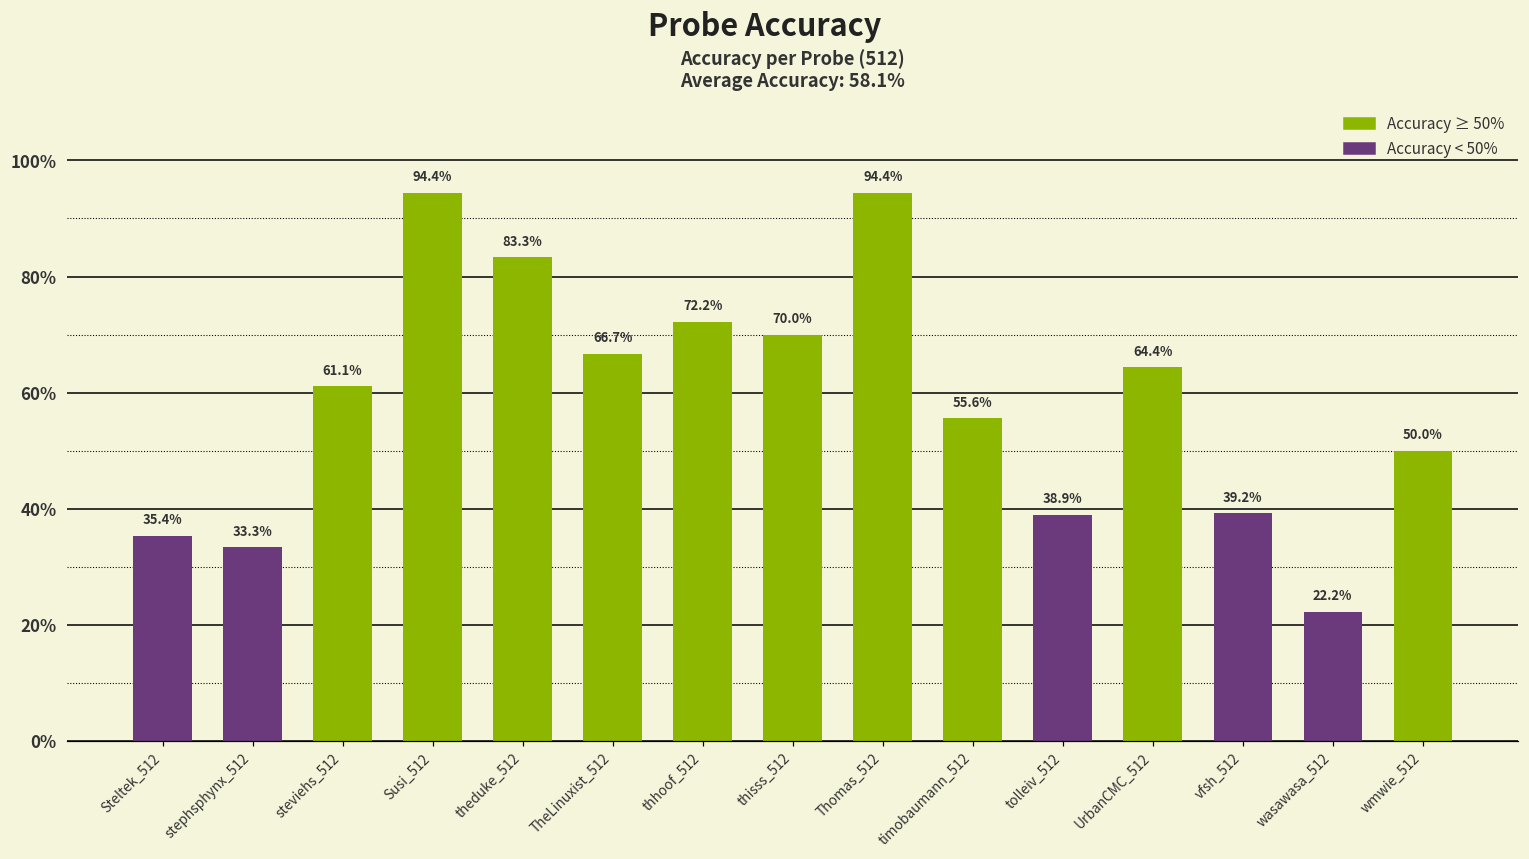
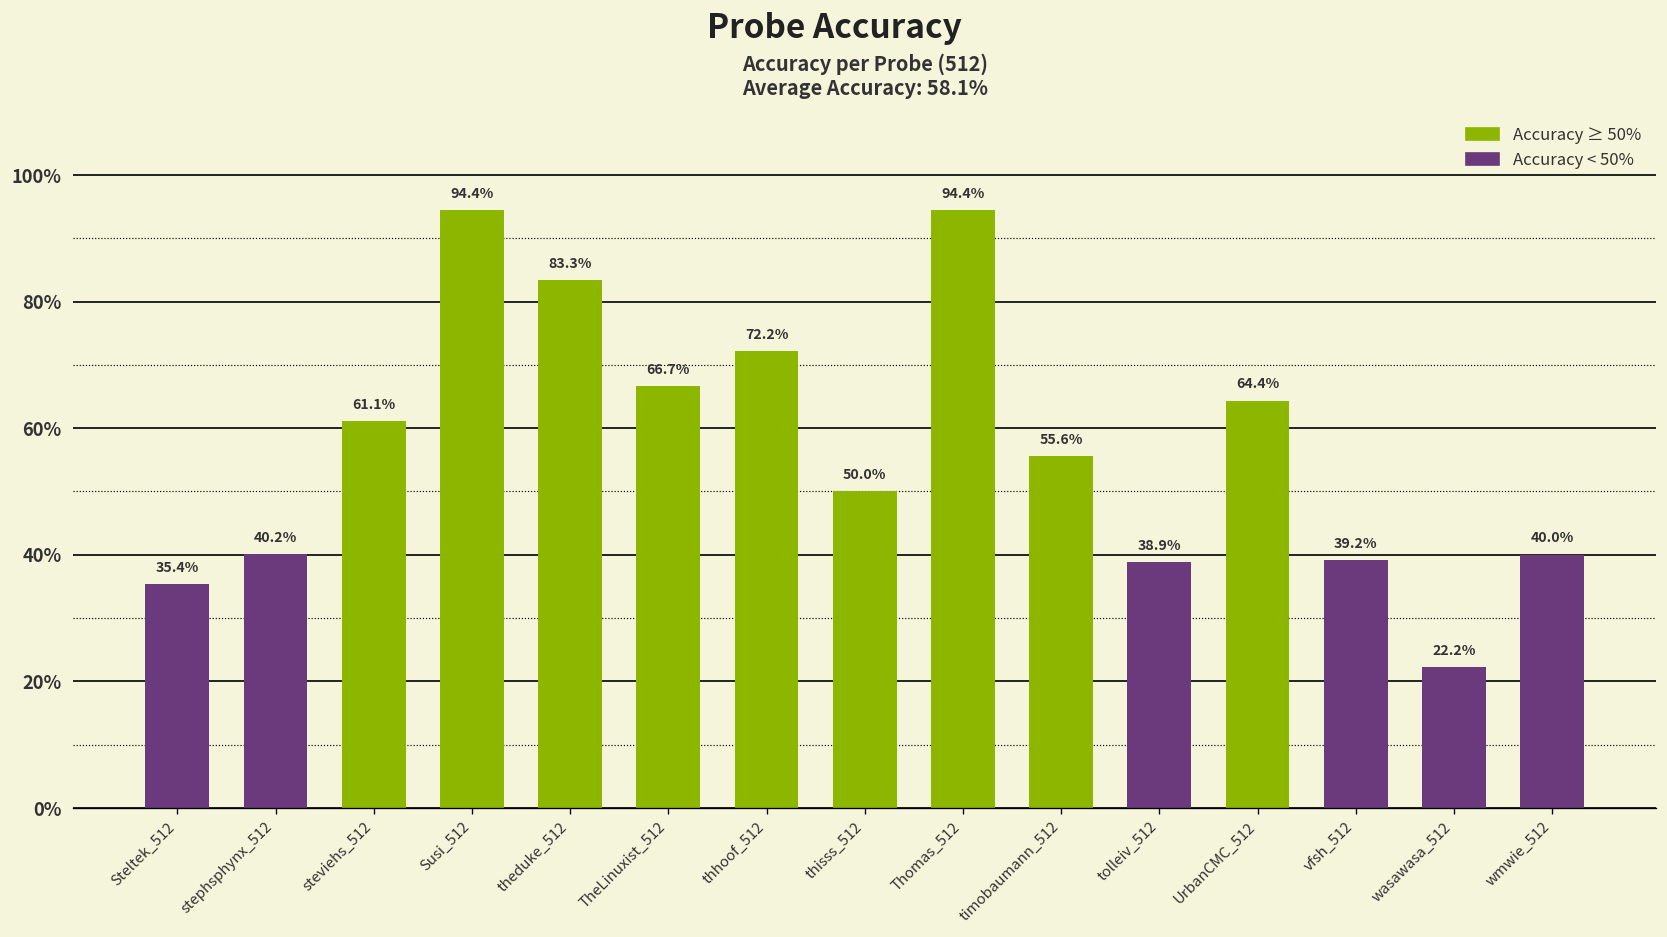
  {
    "Steltek_512": "35.4%",
-   "stephsphynx_512": "33.3%",
+   "stephsphynx_512": "40.2%",
    "steviehs_512": "61.1%",
    "Susi_512": "94.4%",
    "theduke_512": "83.3%",
    "TheLinuxist_512": "66.7%",
    "thhoof_512": "72.2%",
-   "thisss_512": "70.0%",
+   "thisss_512": "50.0%",
    "Thomas_512": "94.4%",
    "timobaumann_512": "55.6%",
    "tolleiv_512": "38.9%",
    "UrbanCMC_512": "64.4%",
    "vfsh_512": "39.2%",
    "wasawasa_512": "22.2%",
-   "wmwie_512": "50.0%"
+   "wmwie_512": "40.0%"
  }
